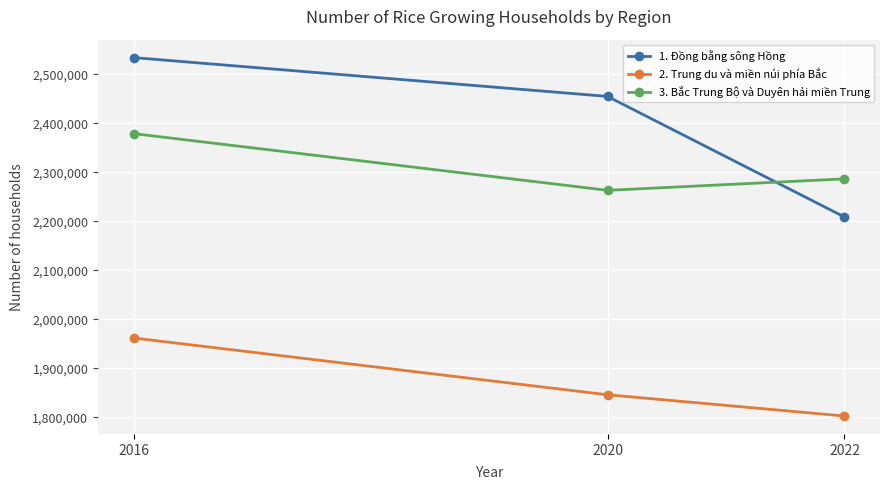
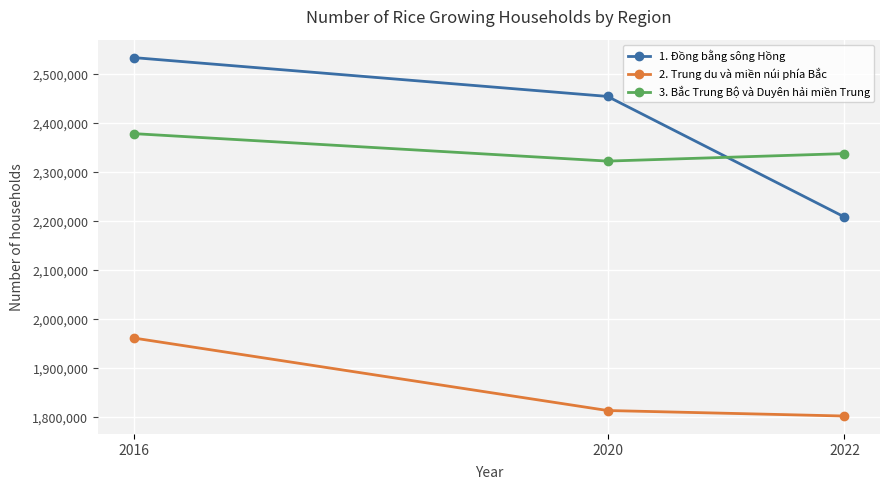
  {
    "1. Đồng bằng sông Hồng": {
      "2016": "2,530,000",
      "2020": "2,450,000",
      "2022": "2,210,000"
    },
    "2. Trung du và miền núi phía Bắc": {
      "2016": "1,960,000",
-     "2020": "1,850,000",
+     "2020": "1,810,000",
      "2022": "1,800,000"
    },
    "3. Bắc Trung Bộ và Duyên hải miền Trung": {
      "2016": "2,380,000",
-     "2020": "2,260,000",
-     "2022": "2,290,000"
+     "2020": "2,320,000",
+     "2022": "2,340,000"
    }
  }
